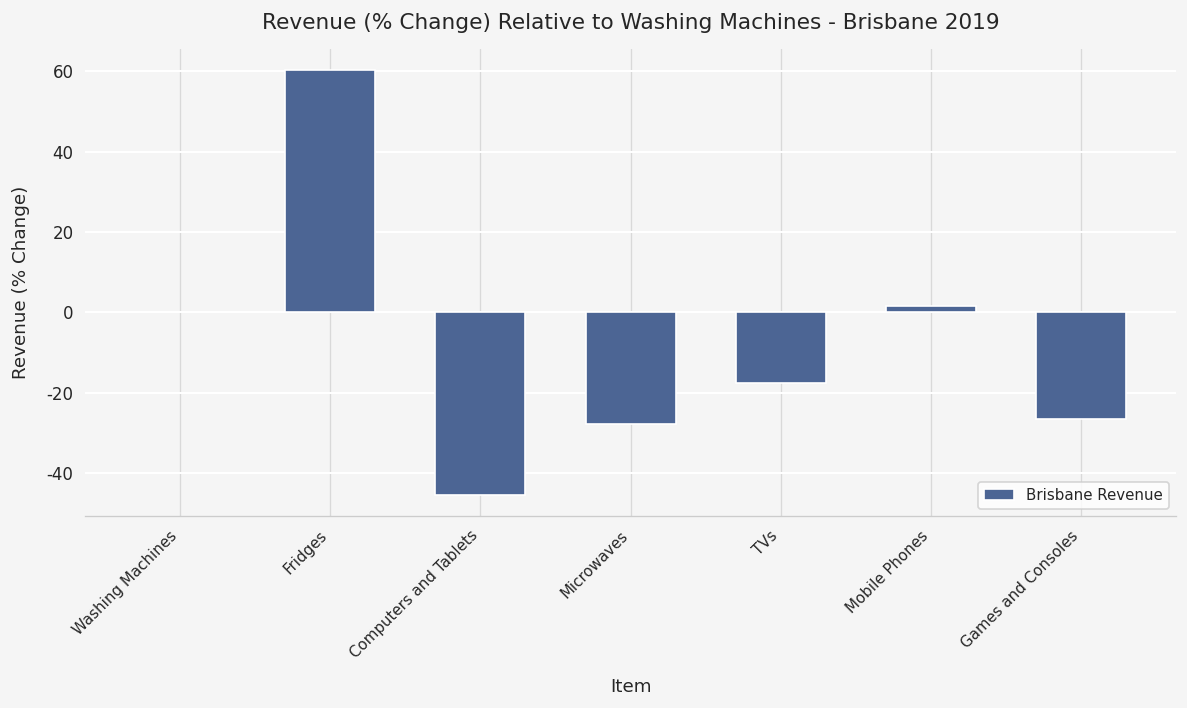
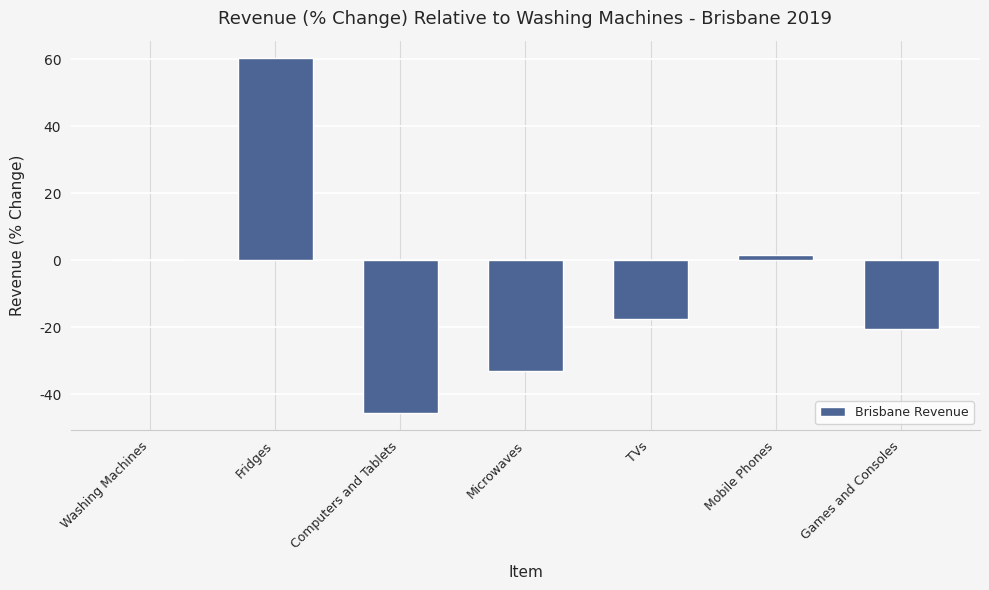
  {
    "Washing Machines": 0,
    "Fridges": 60,
    "Computers and Tablets": -45,
-   "Microwaves": -28,
+   "Microwaves": -33,
    "TVs": -18,
    "Mobile Phones": 2,
-   "Games and Consoles": -27
+   "Games and Consoles": -21
  }
